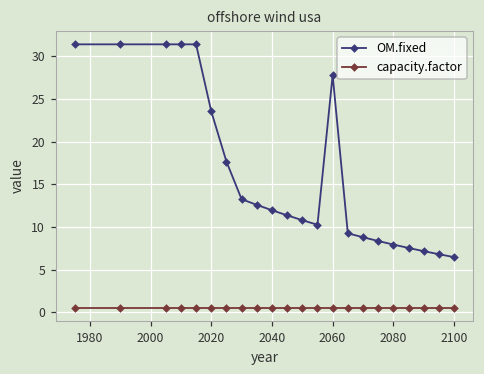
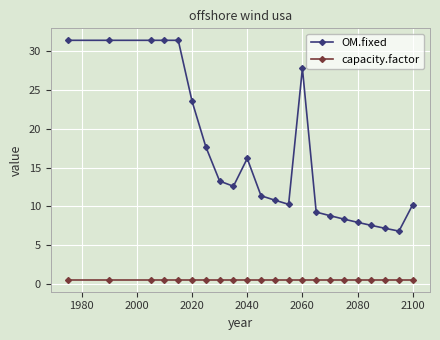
  {
    "OM.fixed": {
      "2020": 24,
-     "2040": 12,
+     "2040": 16,
      "2060": 28,
      "2080": 8,
-     "2100": 6
+     "2100": 10
    },
    "capacity.factor": {
      "2020": 1,
      "2040": 1,
      "2060": 1,
      "2080": 1,
      "2100": 1
    }
  }
